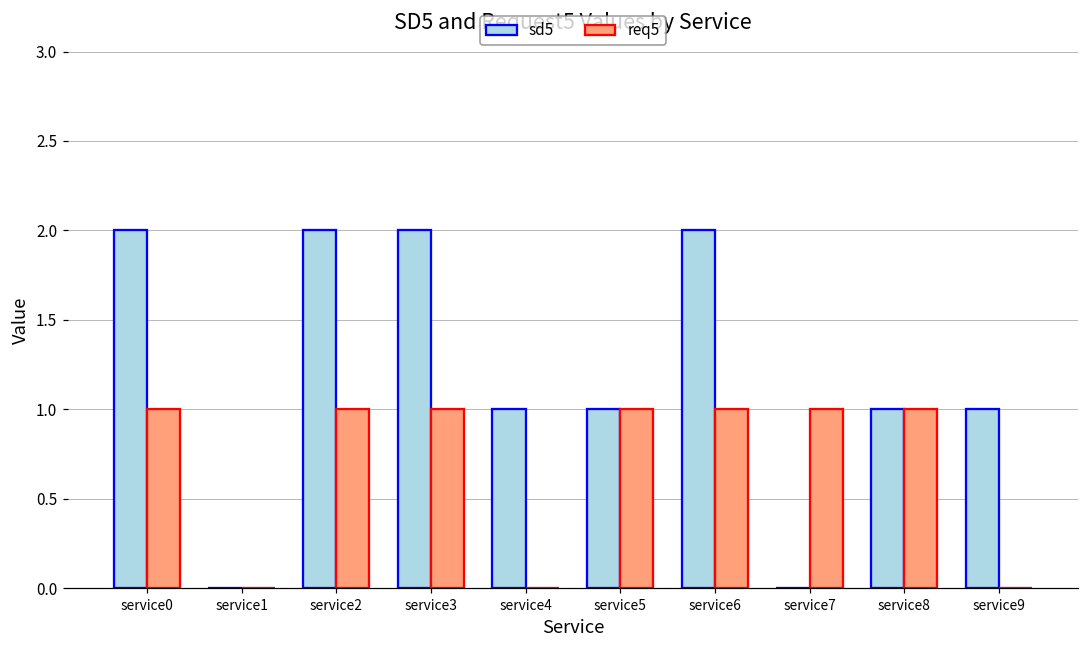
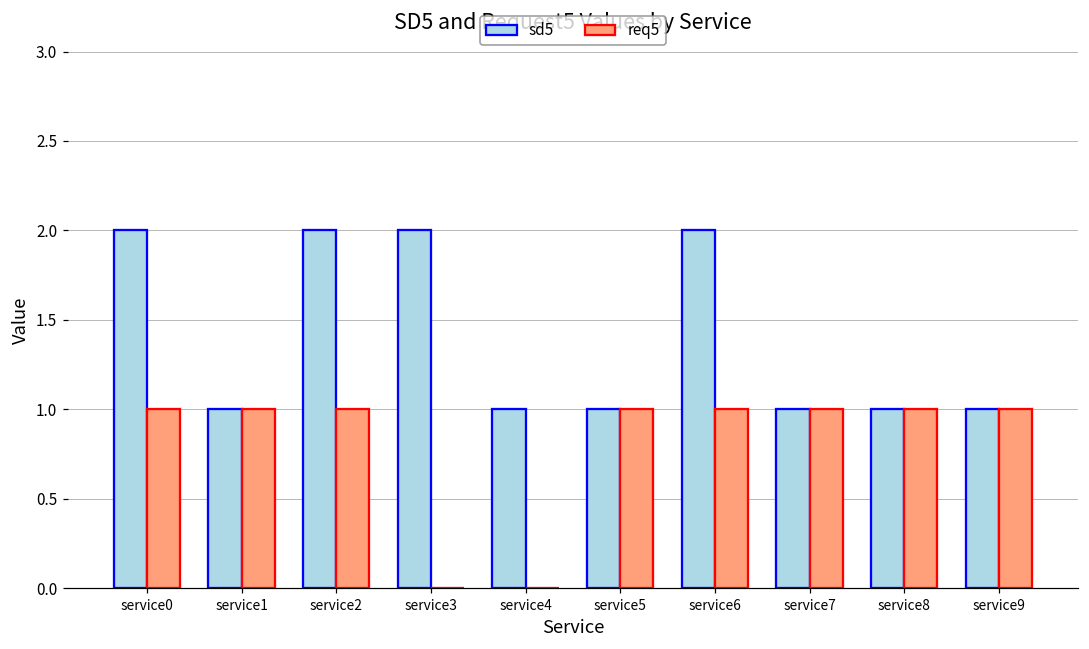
  {
    "sd5": {
      "service0": 2,
-     "service1": 0,
+     "service1": 1,
      "service2": 2,
      "service3": 2,
      "service4": 1,
      "service5": 1,
      "service6": 2,
-     "service7": 0,
+     "service7": 1,
      "service8": 1,
      "service9": 1
    },
    "req5": {
      "service0": 1,
-     "service1": 0,
+     "service1": 1,
      "service2": 1,
-     "service3": 1,
+     "service3": 0,
      "service4": 0,
      "service5": 1,
      "service6": 1,
      "service7": 1,
      "service8": 1,
-     "service9": 0
+     "service9": 1
    }
  }
